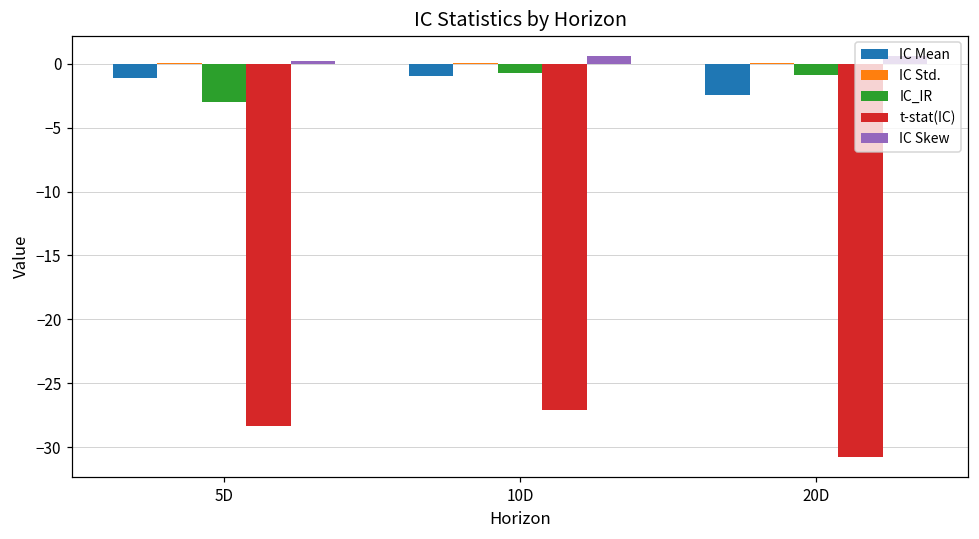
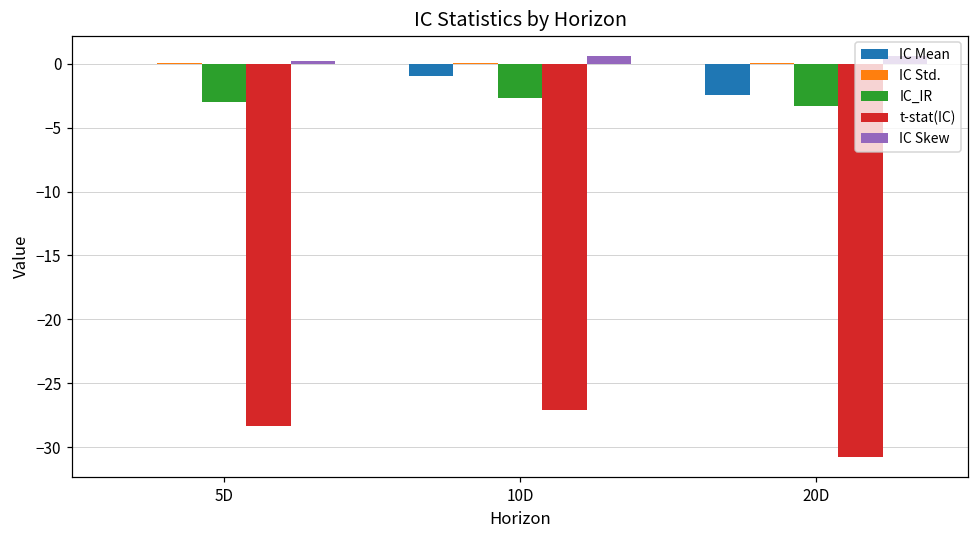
  {
    "IC Mean": {
-     "5D": -1.1,
+     "5D": -0.1,
      "10D": -1.0,
      "20D": -2.5
    },
    "IC_IR": {
      "5D": -3.0,
-     "10D": -0.7,
-     "20D": -0.9
+     "10D": -2.7,
+     "20D": -3.3
    },
    "t-stat(IC)": {
      "5D": -28.4,
      "10D": -27.1,
      "20D": -30.8
    },
    "IC Skew": {
      "10D": 0.6
    }
  }
